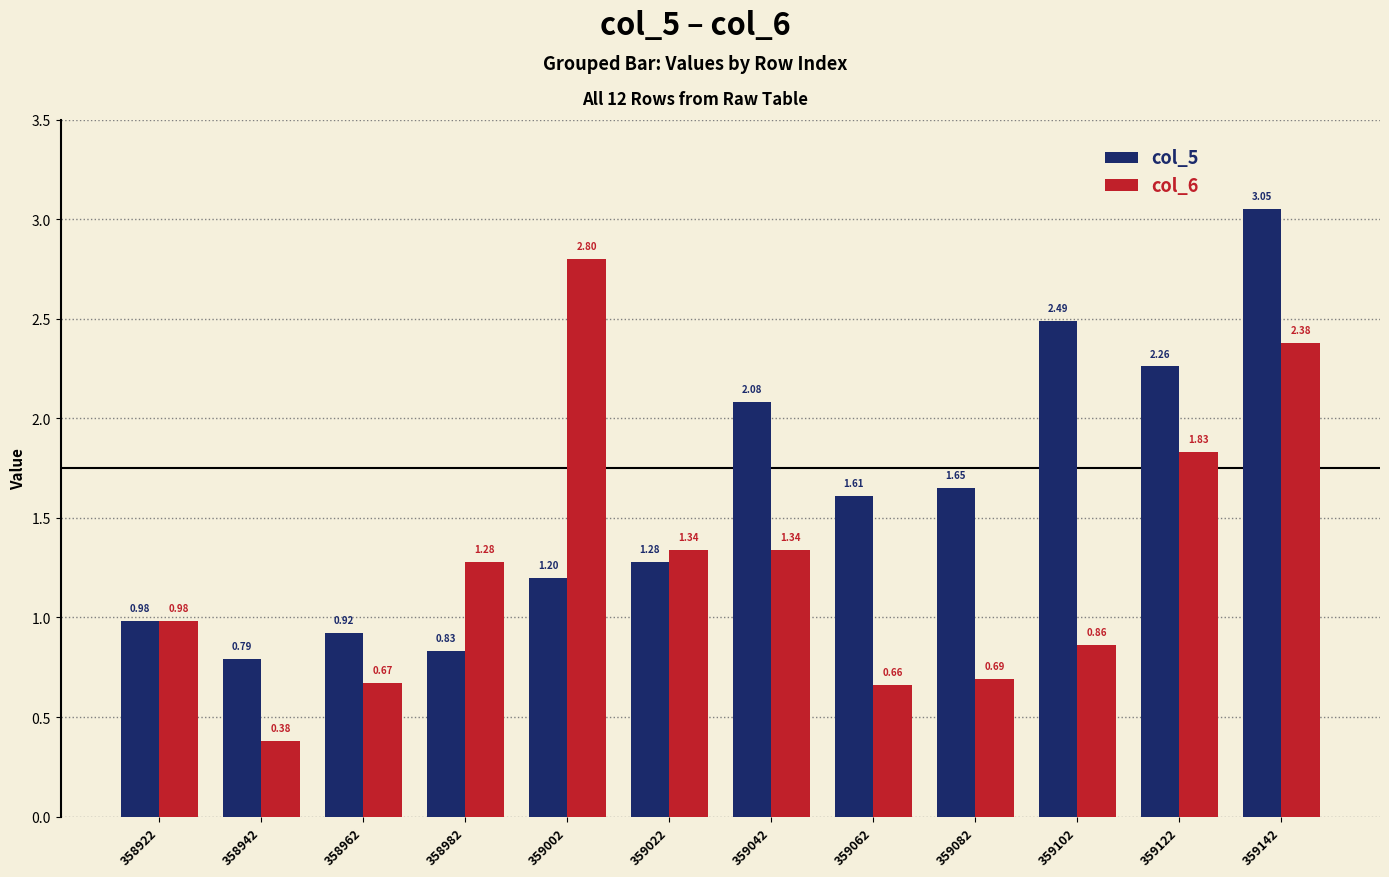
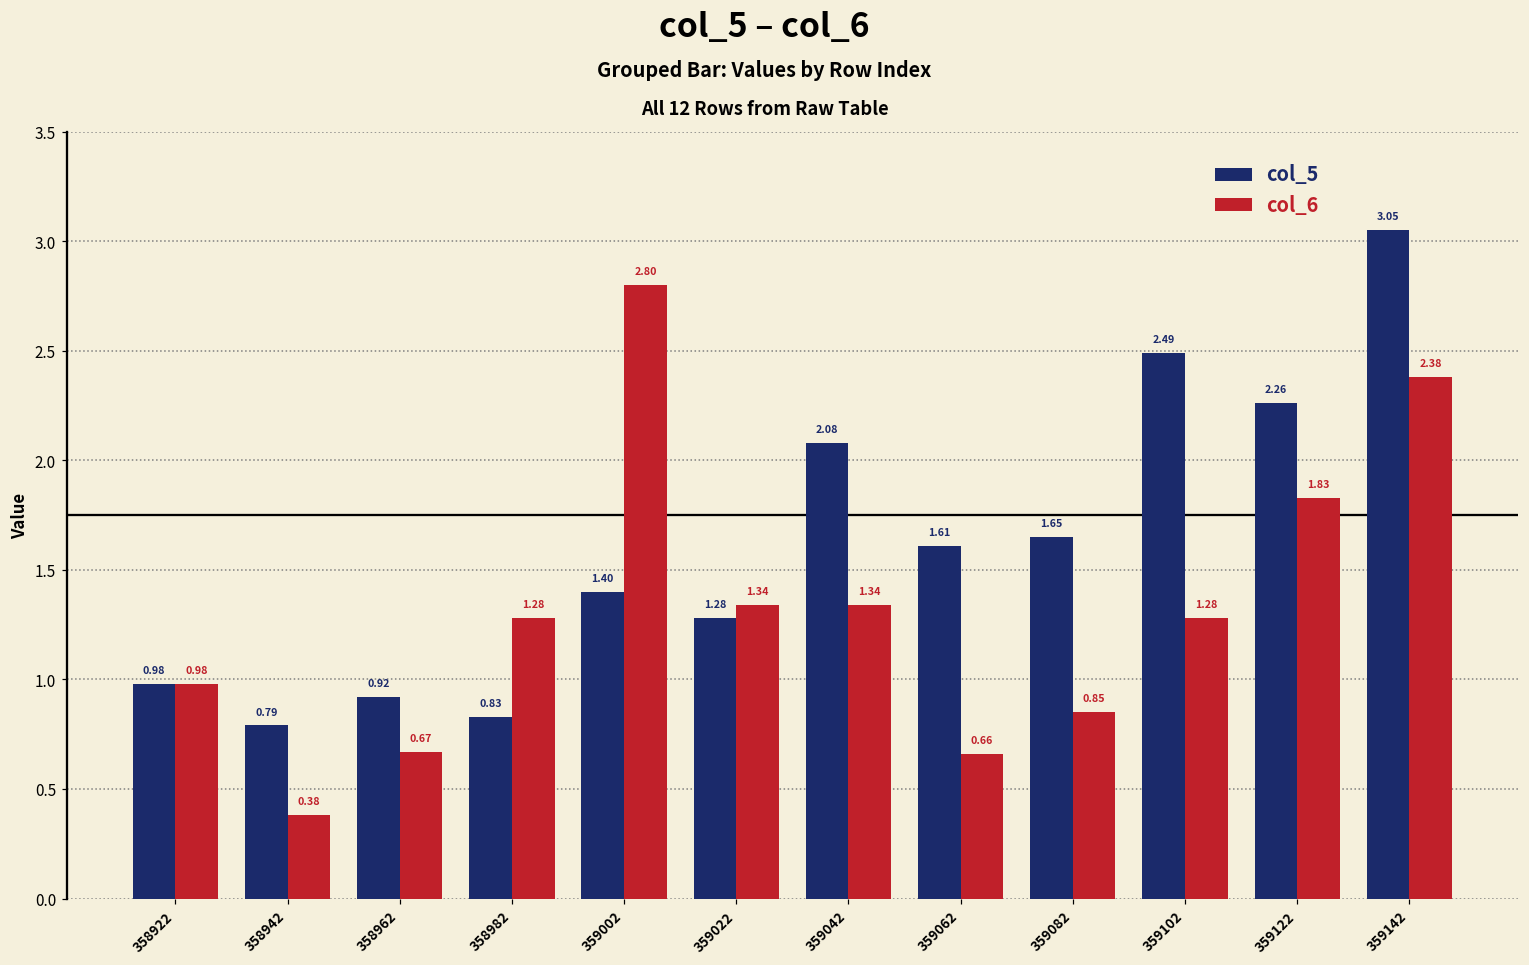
  {
    "col_5": {
      "358922": 0.98,
      "358942": 0.79,
      "358962": 0.92,
      "358982": 0.83,
-     "359002": 1.20,
+     "359002": 1.40,
      "359022": 1.28,
      "359042": 2.08,
      "359062": 1.61,
      "359082": 1.65,
      "359102": 2.49,
      "359122": 2.26,
      "359142": 3.05
    },
    "col_6": {
      "358922": 0.98,
      "358942": 0.38,
      "358962": 0.67,
      "358982": 1.28,
      "359002": 2.80,
      "359022": 1.34,
      "359042": 1.34,
      "359062": 0.66,
-     "359082": 0.69,
-     "359102": 0.86,
+     "359082": 0.85,
+     "359102": 1.28,
      "359122": 1.83,
      "359142": 2.38
    }
  }
